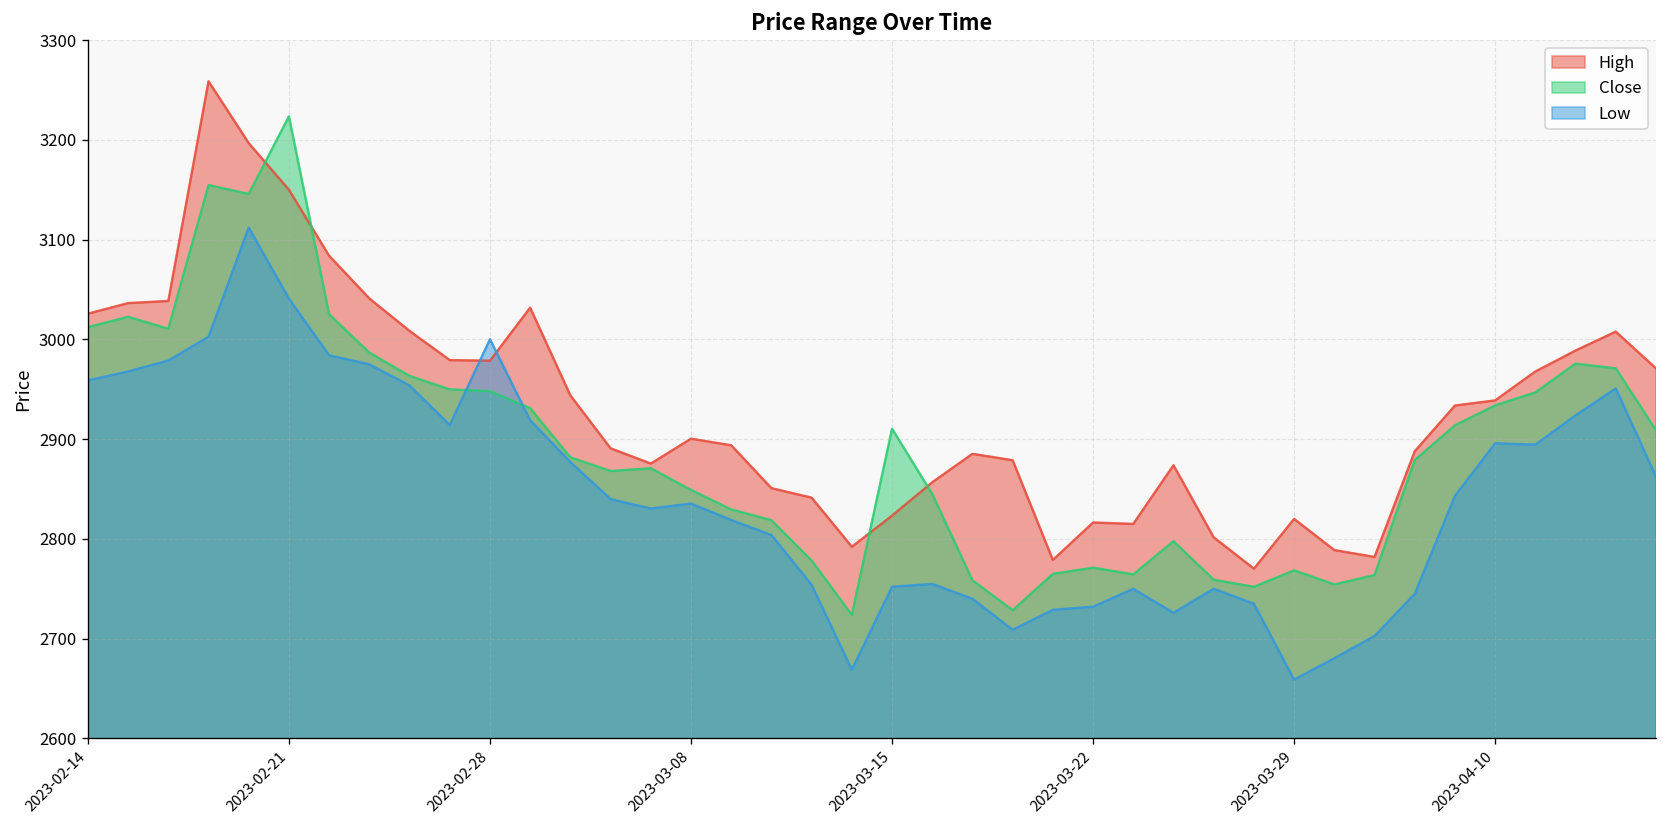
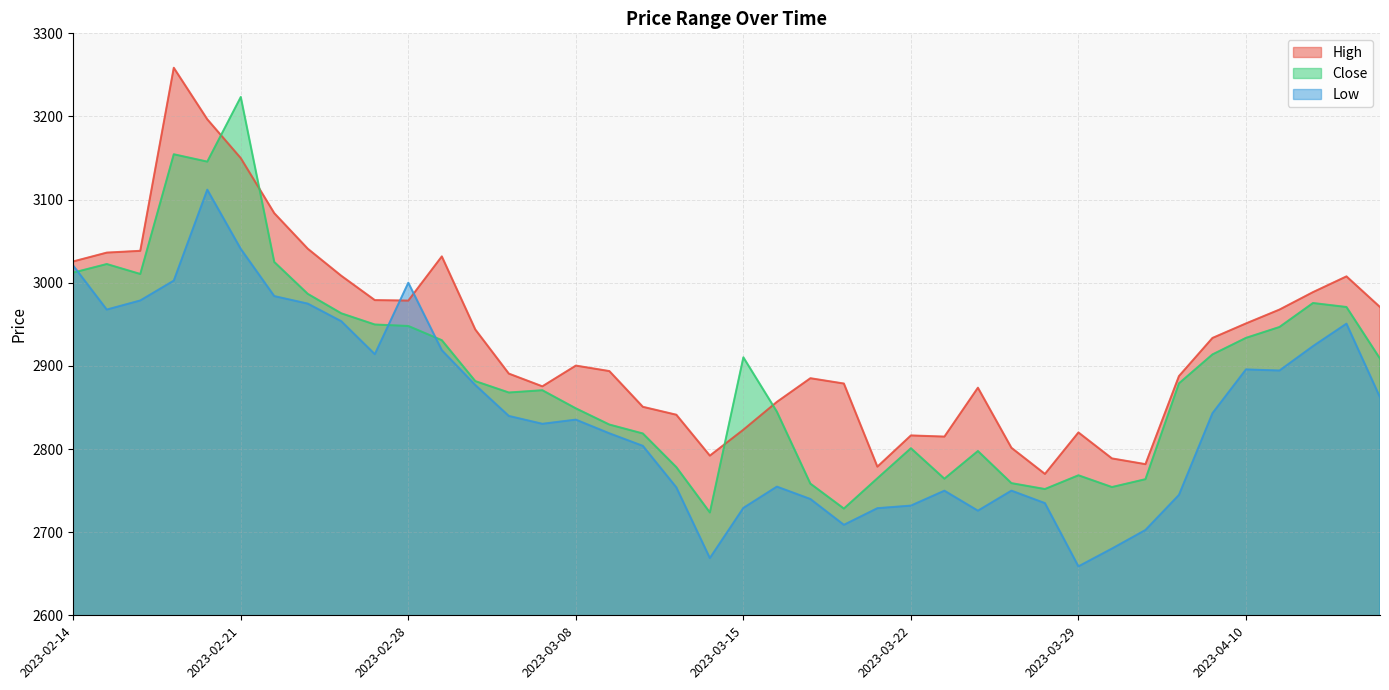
  {
    "High": {
      "2023-02-14": 3030,
      "2023-02-21": 3150,
      "2023-02-28": 2980,
      "2023-03-08": 2900,
      "2023-03-15": 2820,
      "2023-03-22": 2820,
      "2023-03-29": 2820,
-     "2023-04-10": 2940
+     "2023-04-10": 2950
    },
    "Close": {
      "2023-02-14": 3010,
      "2023-02-21": 3220,
      "2023-02-28": 2950,
      "2023-03-08": 2850,
      "2023-03-15": 2910,
-     "2023-03-22": 2770,
+     "2023-03-22": 2800,
      "2023-03-29": 2770,
      "2023-04-10": 2930
    },
    "Low": {
-     "2023-02-14": 2960,
+     "2023-02-14": 3020,
      "2023-02-21": 3040,
      "2023-02-28": 3000,
      "2023-03-08": 2840,
-     "2023-03-15": 2750,
+     "2023-03-15": 2730,
      "2023-03-22": 2730,
      "2023-03-29": 2660,
      "2023-04-10": 2900
    }
  }
